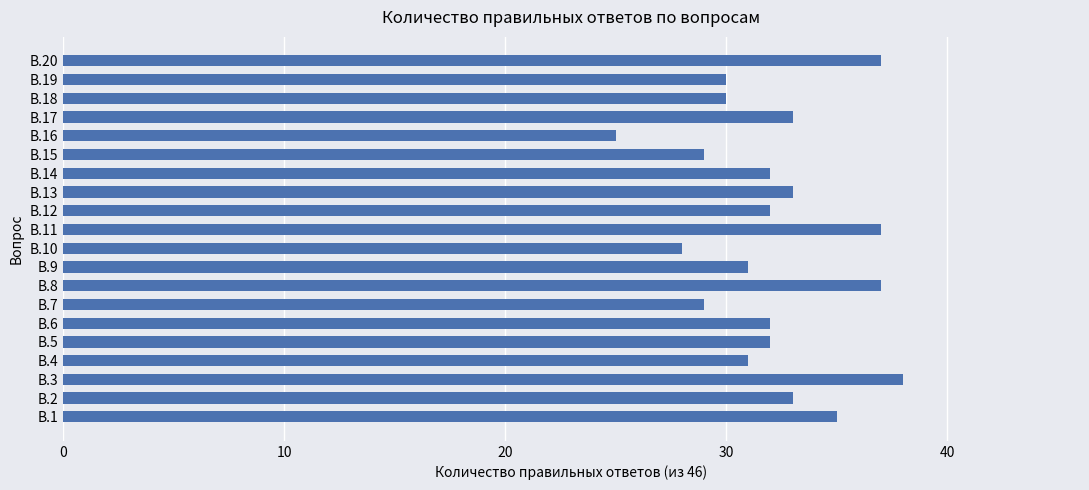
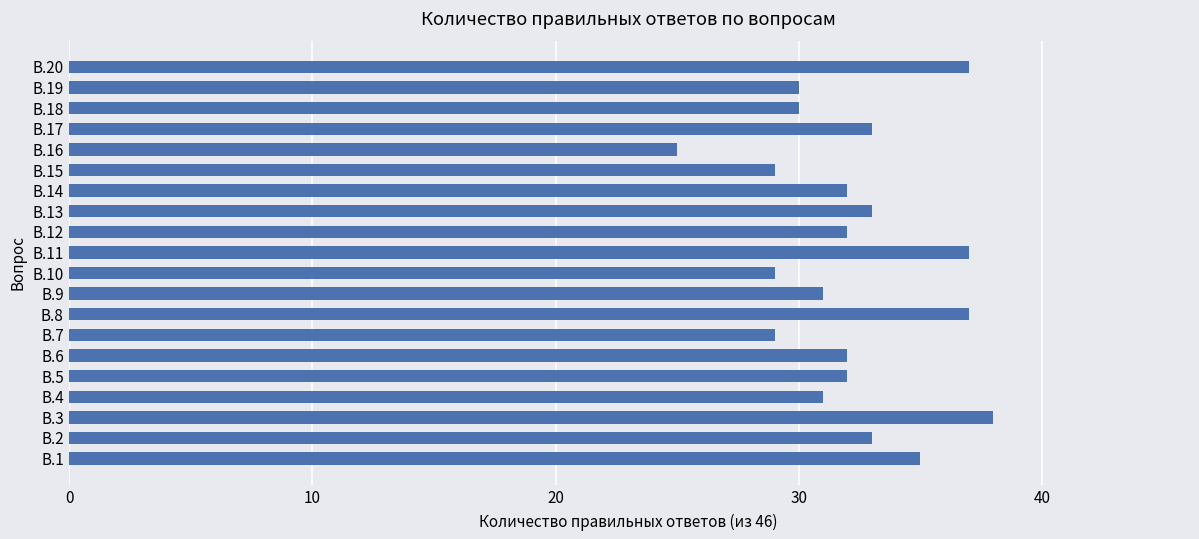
  {
    "В.20": 37,
    "В.19": 30,
    "В.18": 30,
    "В.17": 33,
    "В.16": 25,
    "В.15": 29,
    "В.14": 32,
    "В.13": 33,
    "В.12": 32,
    "В.11": 37,
-   "В.10": 28,
+   "В.10": 29,
    "В.9": 31,
    "В.8": 37,
    "В.7": 29,
    "В.6": 32,
    "В.5": 32,
    "В.4": 31,
    "В.3": 38,
    "В.2": 33,
    "В.1": 35
  }
